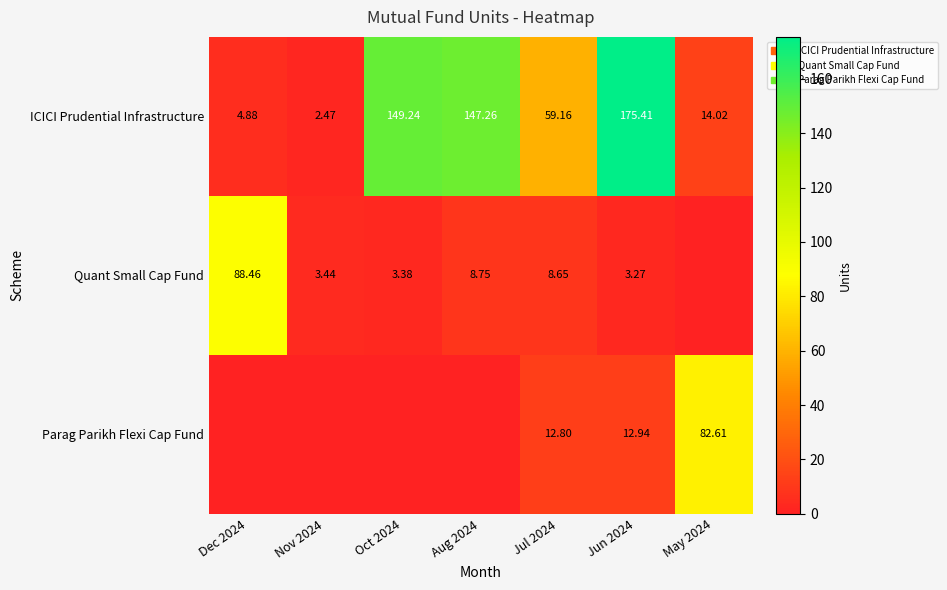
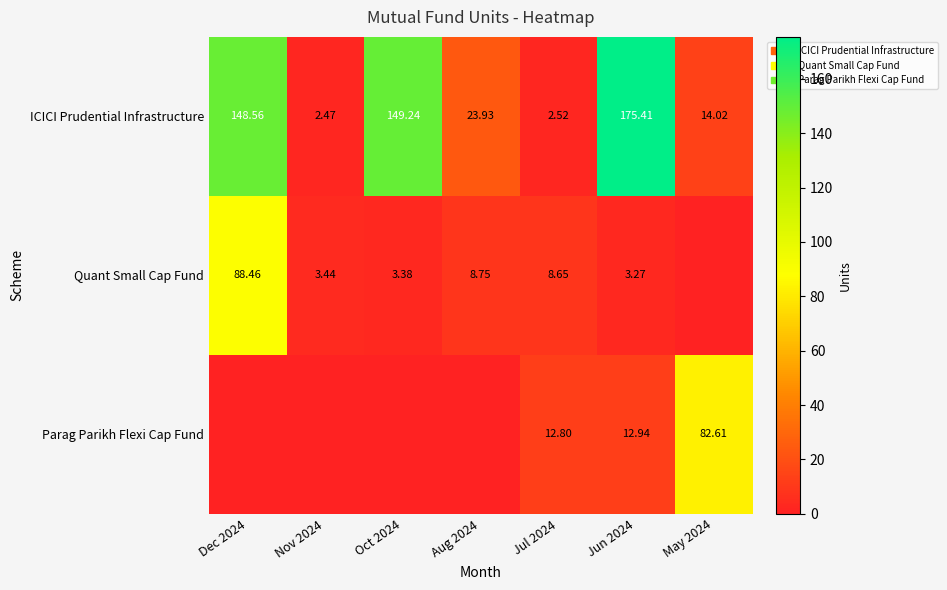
  {
    "ICICI Prudential Infrastructure": {
-     "Dec 2024": 4.88,
+     "Dec 2024": 148.56,
      "Nov 2024": 2.47,
      "Oct 2024": 149.24,
-     "Aug 2024": 147.26,
-     "Jul 2024": 59.16,
+     "Aug 2024": 23.93,
+     "Jul 2024": 2.52,
      "Jun 2024": 175.41,
      "May 2024": 14.02
    },
    "Quant Small Cap Fund": {
      "Dec 2024": 88.46,
      "Nov 2024": 3.44,
      "Oct 2024": 3.38,
      "Aug 2024": 8.75,
      "Jul 2024": 8.65,
      "Jun 2024": 3.27
    },
    "Parag Parikh Flexi Cap Fund": {
      "Jul 2024": 12.80,
      "Jun 2024": 12.94,
      "May 2024": 82.61
    }
  }
